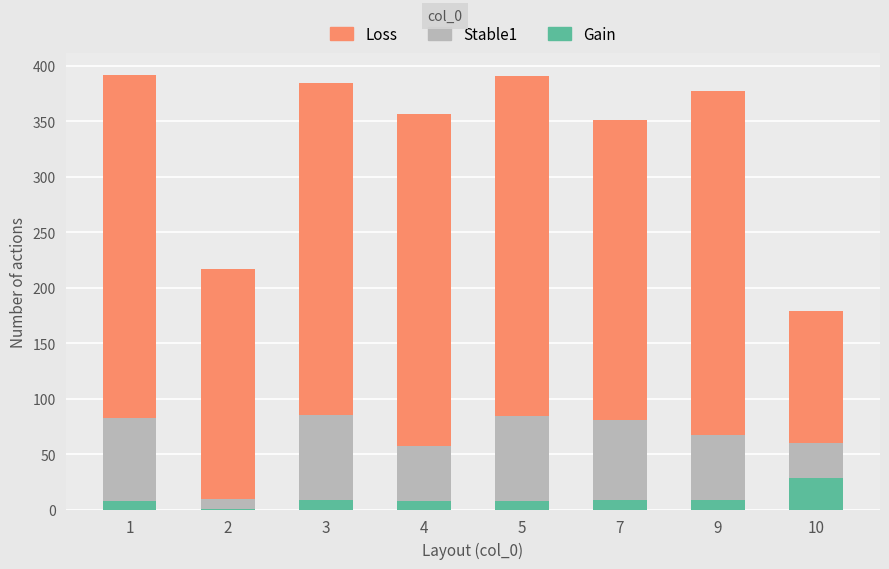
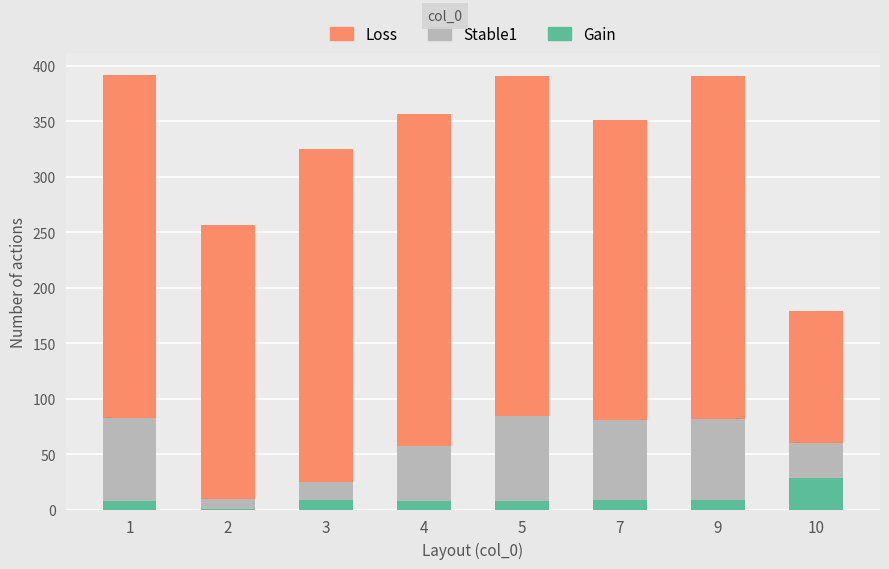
  {
    "Gain": {
      "1": 8,
      "3": 9,
      "4": 8,
      "5": 8,
      "7": 9,
      "9": 9,
      "10": 28
    },
    "Stable1": {
      "1": 75,
      "2": 10,
-     "3": 77,
+     "3": 16,
      "4": 49,
      "5": 77,
      "7": 72,
-     "9": 58,
+     "9": 72,
      "10": 31
    },
    "Loss": {
      "1": 310,
-     "2": 207,
+     "2": 247,
      "3": 300,
      "4": 300,
      "5": 306,
      "7": 270,
      "9": 310,
      "10": 120
    }
  }
